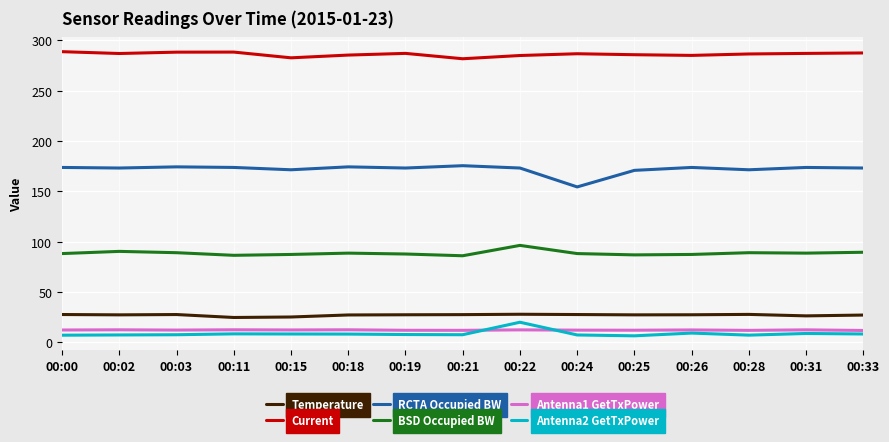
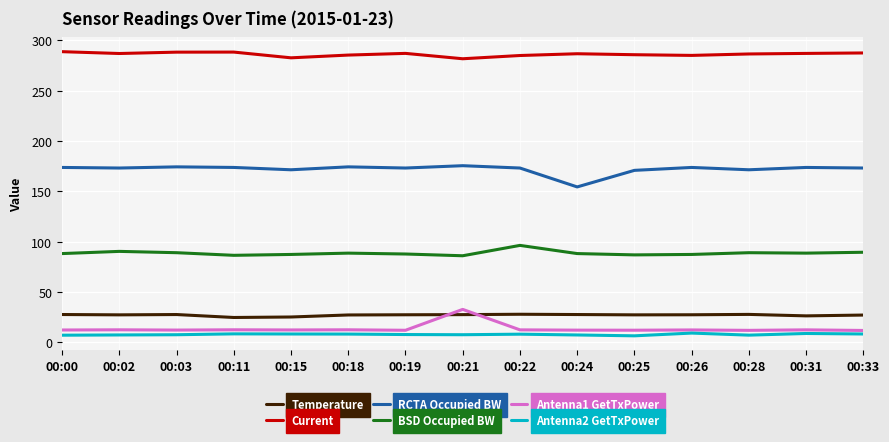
  {
    "Temperature": {
      "00:00": 28,
      "00:02": 27,
      "00:03": 28,
      "00:11": 25,
      "00:15": 25,
      "00:18": 27,
      "00:19": 27,
      "00:21": 28,
      "00:22": 28,
      "00:24": 28,
      "00:25": 27,
      "00:26": 27,
      "00:28": 28,
      "00:31": 26,
      "00:33": 27
    },
    "Current": {
      "00:00": 289,
      "00:02": 287,
      "00:03": 288,
      "00:11": 288,
      "00:15": 283,
      "00:18": 285,
      "00:19": 287,
      "00:21": 282,
      "00:22": 285,
      "00:24": 287,
      "00:25": 286,
      "00:26": 285,
      "00:28": 286,
      "00:31": 287,
      "00:33": 287
    },
    "RCTA Occupied BW": {
      "00:00": 174,
      "00:02": 173,
      "00:03": 174,
      "00:11": 174,
      "00:15": 171,
      "00:18": 174,
      "00:19": 173,
      "00:21": 175,
      "00:22": 173,
      "00:24": 154,
      "00:25": 171,
      "00:26": 174,
      "00:28": 171,
      "00:31": 174,
      "00:33": 173
    },
    "BSD Occupied BW": {
      "00:00": 88,
      "00:02": 90,
      "00:03": 89,
      "00:11": 86,
      "00:15": 87,
      "00:18": 89,
      "00:19": 88,
      "00:21": 86,
      "00:22": 96,
      "00:24": 88,
      "00:25": 87,
      "00:26": 87,
      "00:28": 89,
      "00:31": 89,
      "00:33": 89
    },
    "Antenna1 GetTxPower": {
      "00:00": 12,
      "00:02": 12,
      "00:03": 12,
      "00:11": 12,
      "00:15": 12,
      "00:18": 12,
      "00:19": 12,
-     "00:21": 12,
+     "00:21": 33,
      "00:22": 12,
      "00:24": 12,
      "00:25": 12,
      "00:26": 12,
      "00:28": 12,
      "00:31": 12,
      "00:33": 12
    },
    "Antenna2 GetTxPower": {
      "00:00": 7,
      "00:02": 7,
      "00:03": 8,
      "00:11": 8,
      "00:15": 8,
      "00:18": 8,
      "00:19": 8,
      "00:21": 8,
-     "00:22": 20,
+     "00:22": 8,
      "00:24": 7,
      "00:25": 6,
      "00:26": 9,
      "00:28": 7,
      "00:31": 9,
      "00:33": 8
    }
  }
